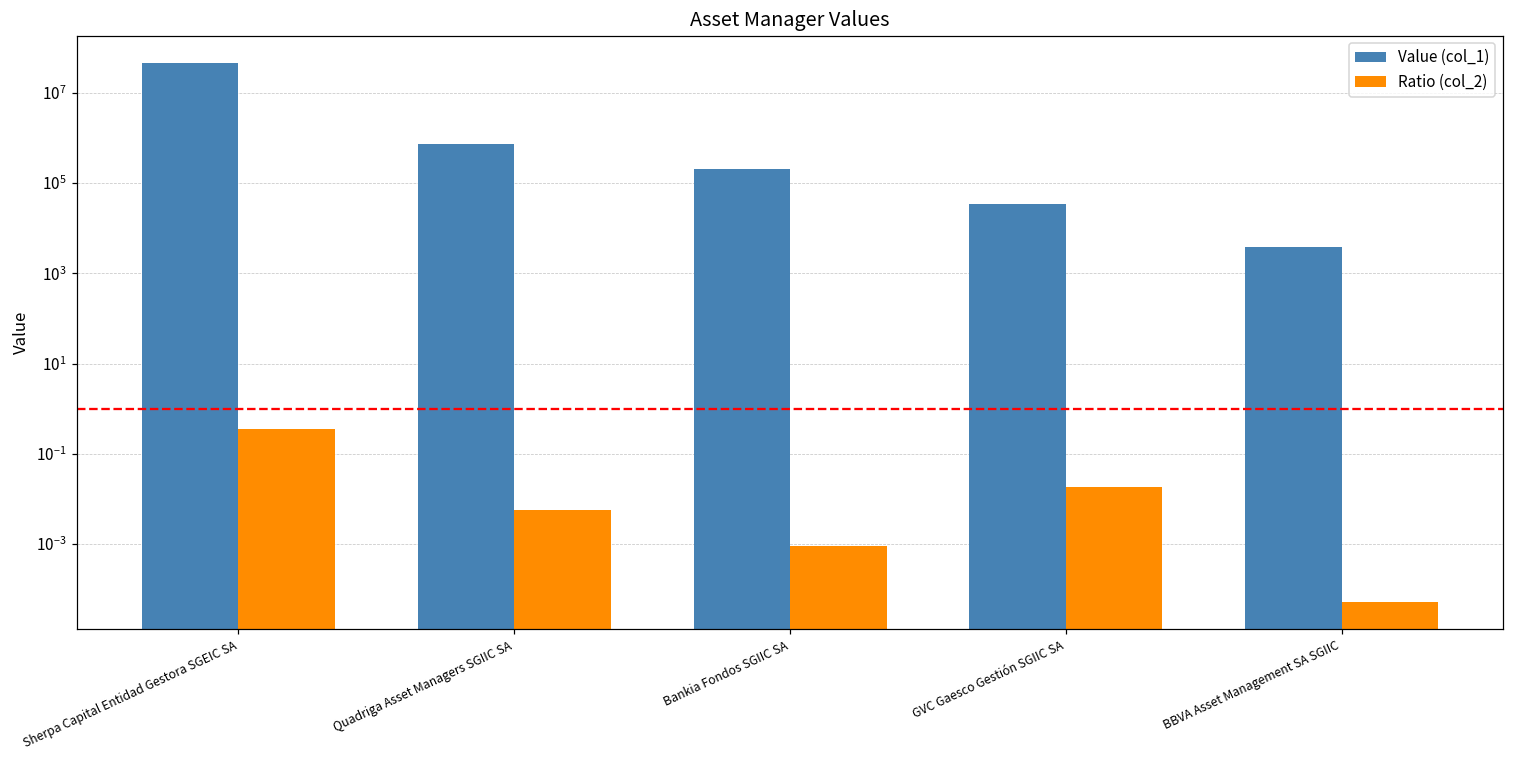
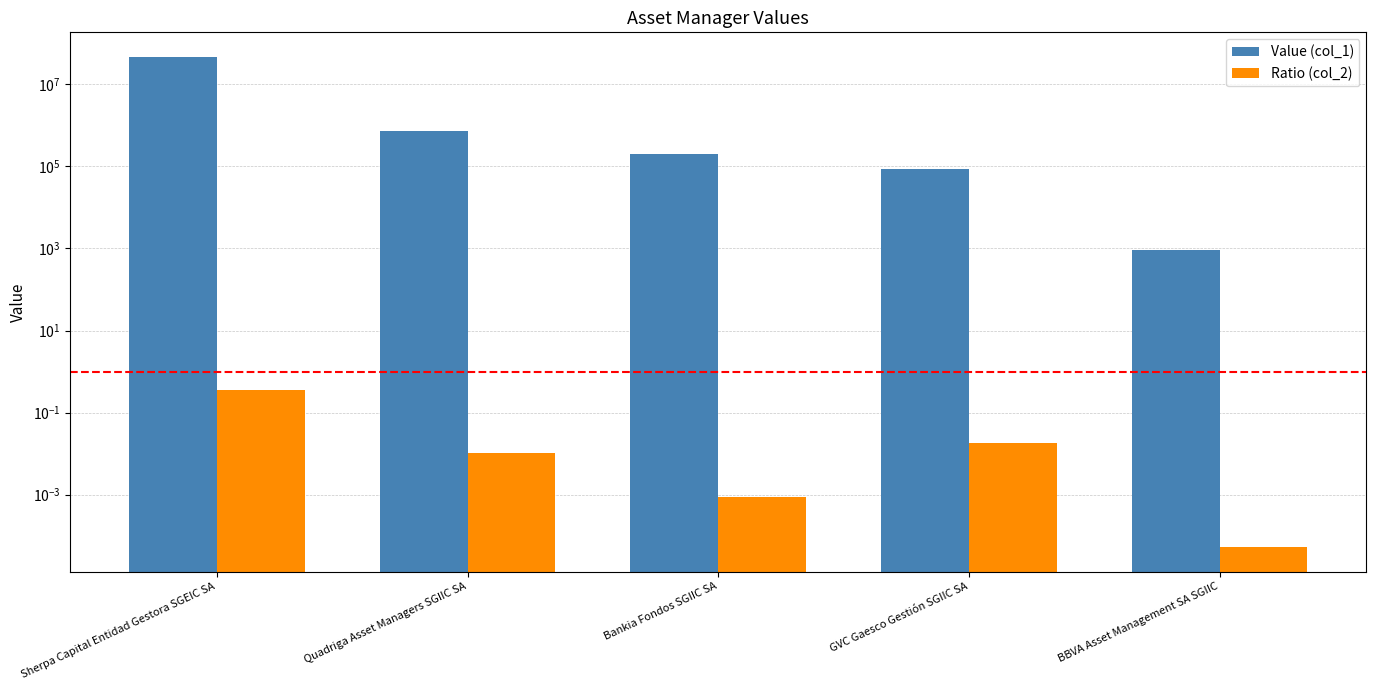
  {
    "Value (col_1)": {
      "Sherpa Capital Entidad Gestora SGEIC SA": 50000000,
      "Quadriga Asset Managers SGIIC SA": 700000,
      "Bankia Fondos SGIIC SA": 200000,
-     "GVC Gaesco Gestión SGIIC SA": 40000,
-     "BBVA Asset Management SA SGIIC": 4000
+     "GVC Gaesco Gestión SGIIC SA": 80000,
+     "BBVA Asset Management SA SGIIC": 900
    },
    "Ratio (col_2)": {
      "Sherpa Capital Entidad Gestora SGEIC SA": 0.4,
-     "Quadriga Asset Managers SGIIC SA": 0.006,
+     "Quadriga Asset Managers SGIIC SA": 0.010,
      "Bankia Fondos SGIIC SA": 0.001,
      "GVC Gaesco Gestión SGIIC SA": 0.02,
      "BBVA Asset Management SA SGIIC": 0.00005
    }
  }
